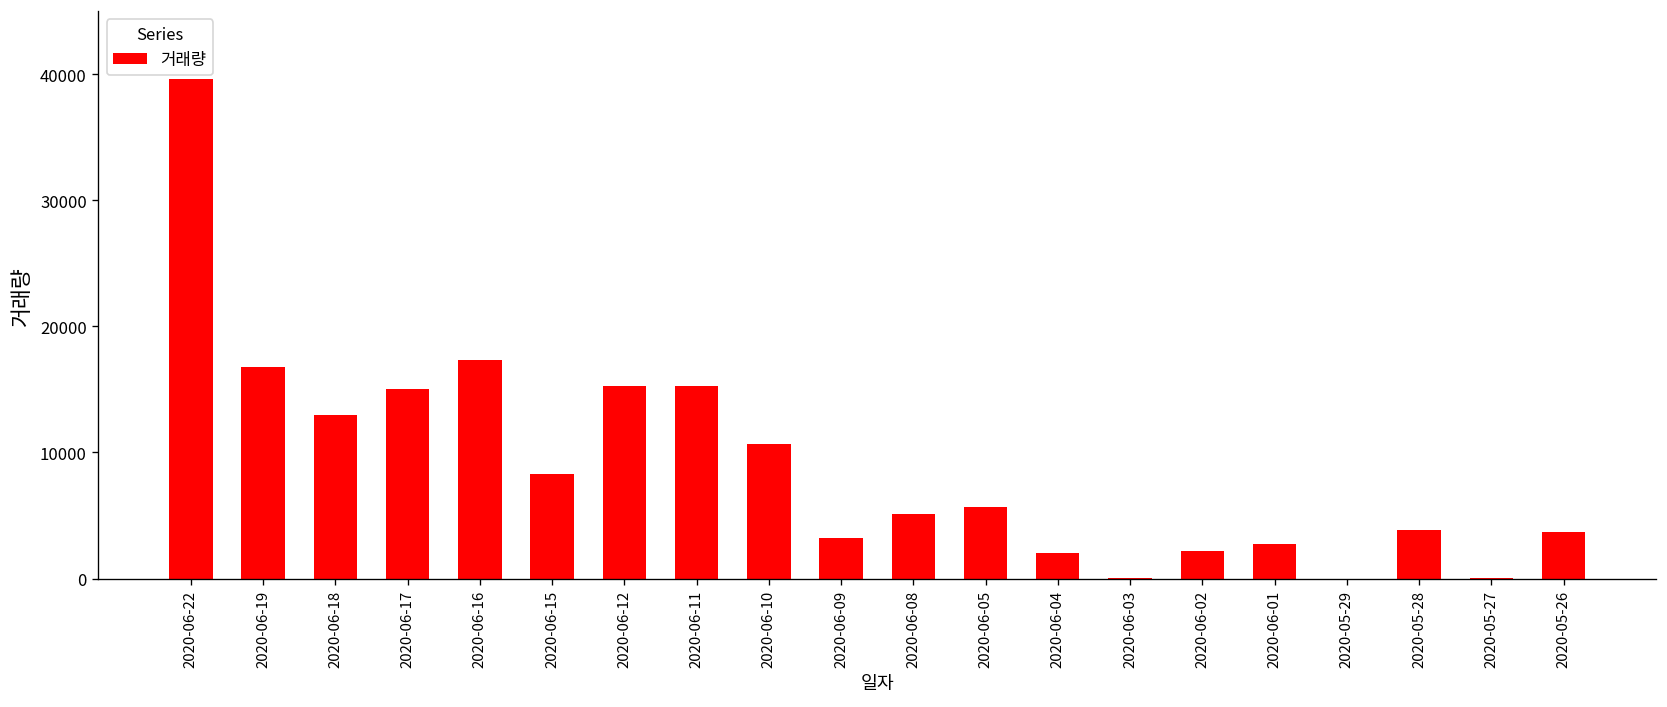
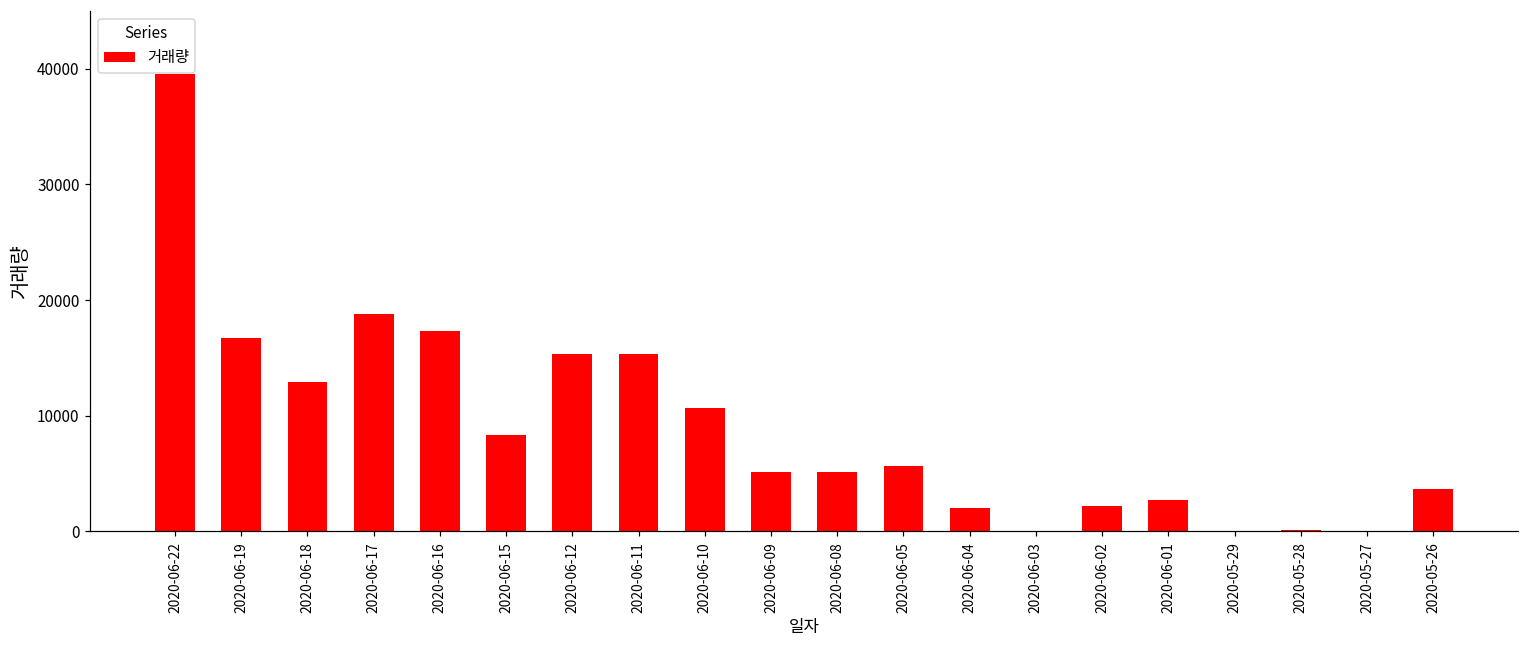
  {
    "2020-06-22": 39600,
    "2020-06-19": 16800,
    "2020-06-18": 12900,
-   "2020-06-17": 15000,
+   "2020-06-17": 18800,
    "2020-06-16": 17400,
    "2020-06-15": 8300,
    "2020-06-12": 15300,
    "2020-06-11": 15300,
    "2020-06-10": 10600,
-   "2020-06-09": 3200,
+   "2020-06-09": 5100,
    "2020-06-08": 5100,
    "2020-06-05": 5700,
    "2020-06-04": 2000,
    "2020-06-02": 2200,
    "2020-06-01": 2700,
-   "2020-05-28": 3800,
+   "2020-05-28": 100,
    "2020-05-26": 3700
  }
